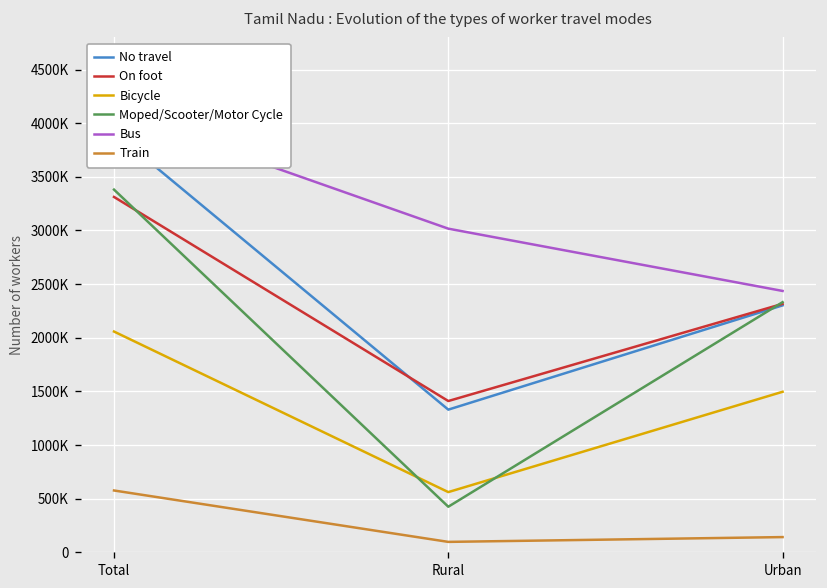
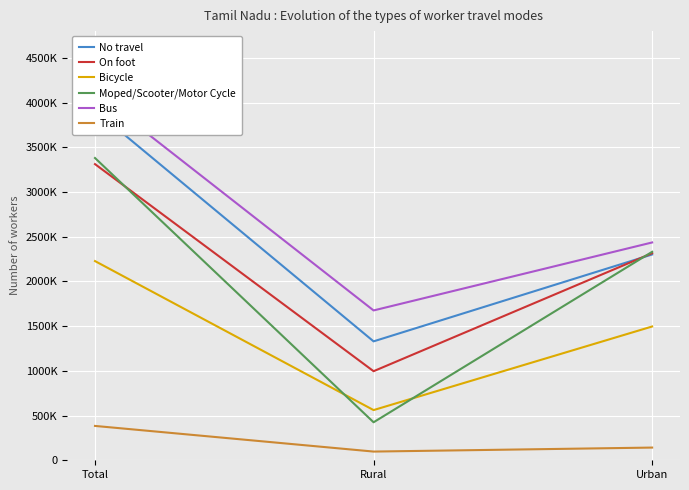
  {
    "No travel": {
      "Rural": 1300000
    },
    "On foot": {
      "Total": 3300000,
-     "Rural": 1400000
+     "Rural": 1000000
    },
    "Bicycle": {
-     "Total": 2100000,
+     "Total": 2200000,
      "Rural": 600000,
      "Urban": 1500000
    },
    "Moped/Scooter/Motor Cycle": {
      "Total": 3400000,
      "Rural": 400000
    },
    "Bus": {
-     "Rural": 3000000,
+     "Rural": 1700000,
      "Urban": 2400000
    },
    "Train": {
-     "Total": 600000,
+     "Total": 400000,
      "Rural": 100000,
      "Urban": 100000
    }
  }
